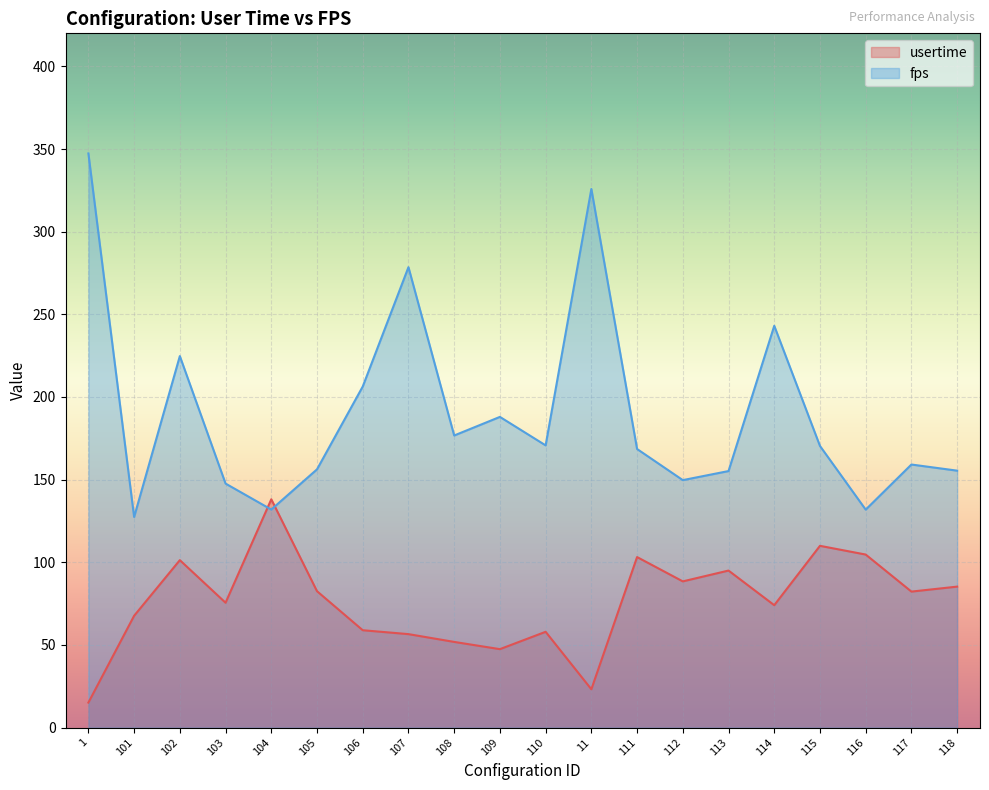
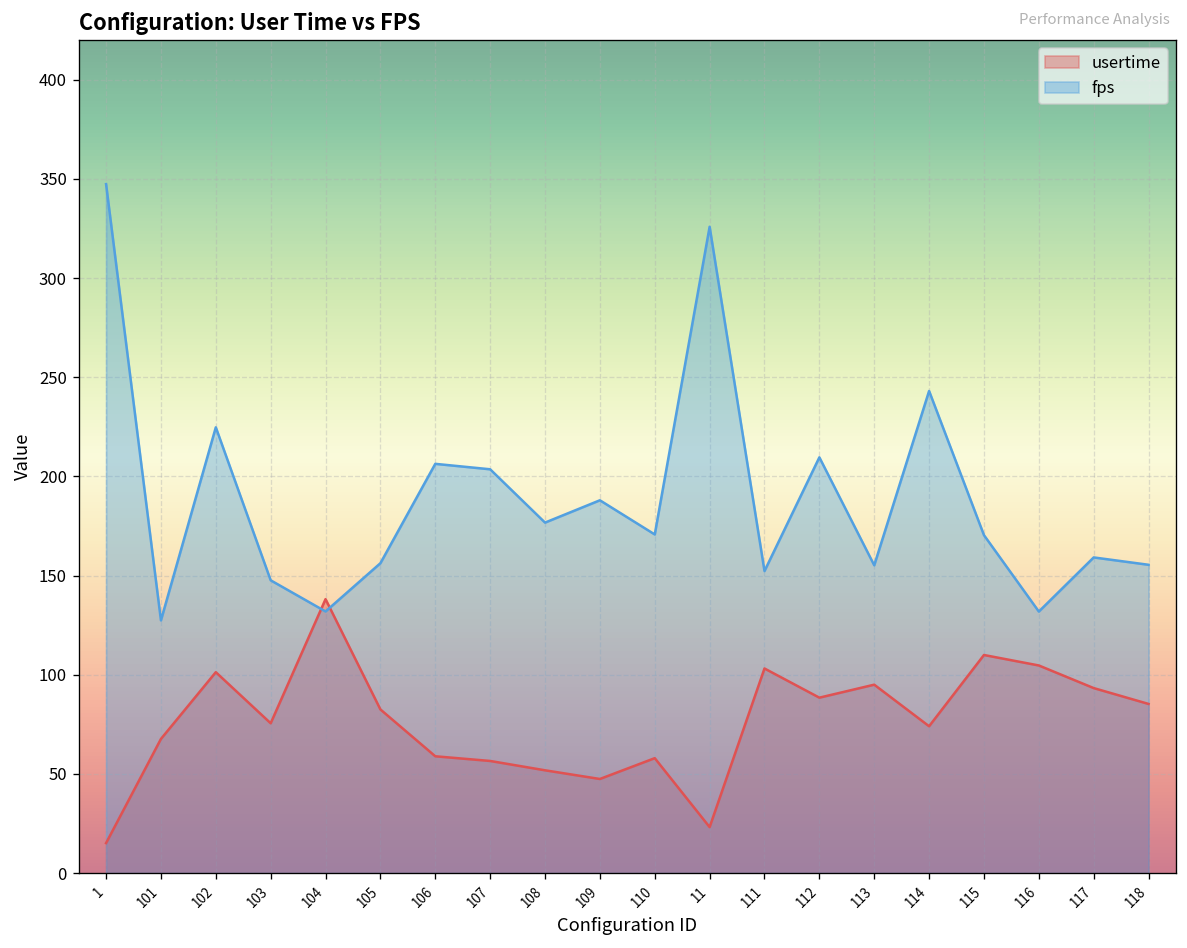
  {
    "usertime": {
      "1": 15,
      "101": 68,
      "102": 101,
      "103": 76,
      "104": 138,
      "105": 83,
      "106": 59,
      "107": 57,
      "108": 52,
      "109": 47,
      "110": 58,
      "11": 23,
      "111": 103,
      "112": 88,
      "113": 95,
      "114": 74,
      "115": 110,
      "116": 105,
-     "117": 82,
+     "117": 93,
      "118": 85
    },
    "fps": {
      "1": 347,
      "101": 127,
      "102": 225,
      "103": 148,
      "104": 132,
      "105": 156,
      "106": 206,
-     "107": 279,
+     "107": 204,
      "108": 177,
      "109": 188,
      "110": 171,
      "11": 326,
-     "111": 169,
-     "112": 150,
+     "111": 152,
+     "112": 210,
      "113": 155,
      "114": 243,
      "115": 170,
      "116": 132,
      "117": 159,
      "118": 155
    }
  }
